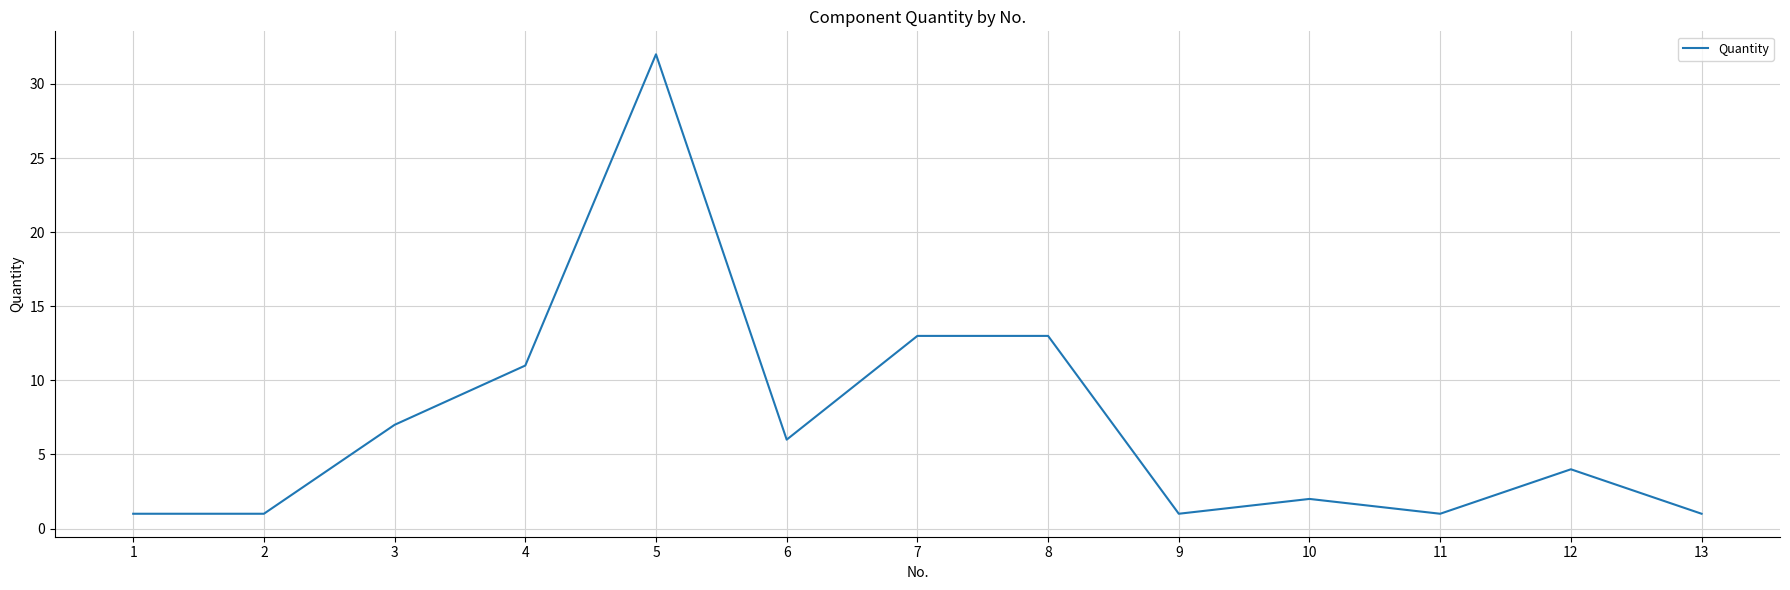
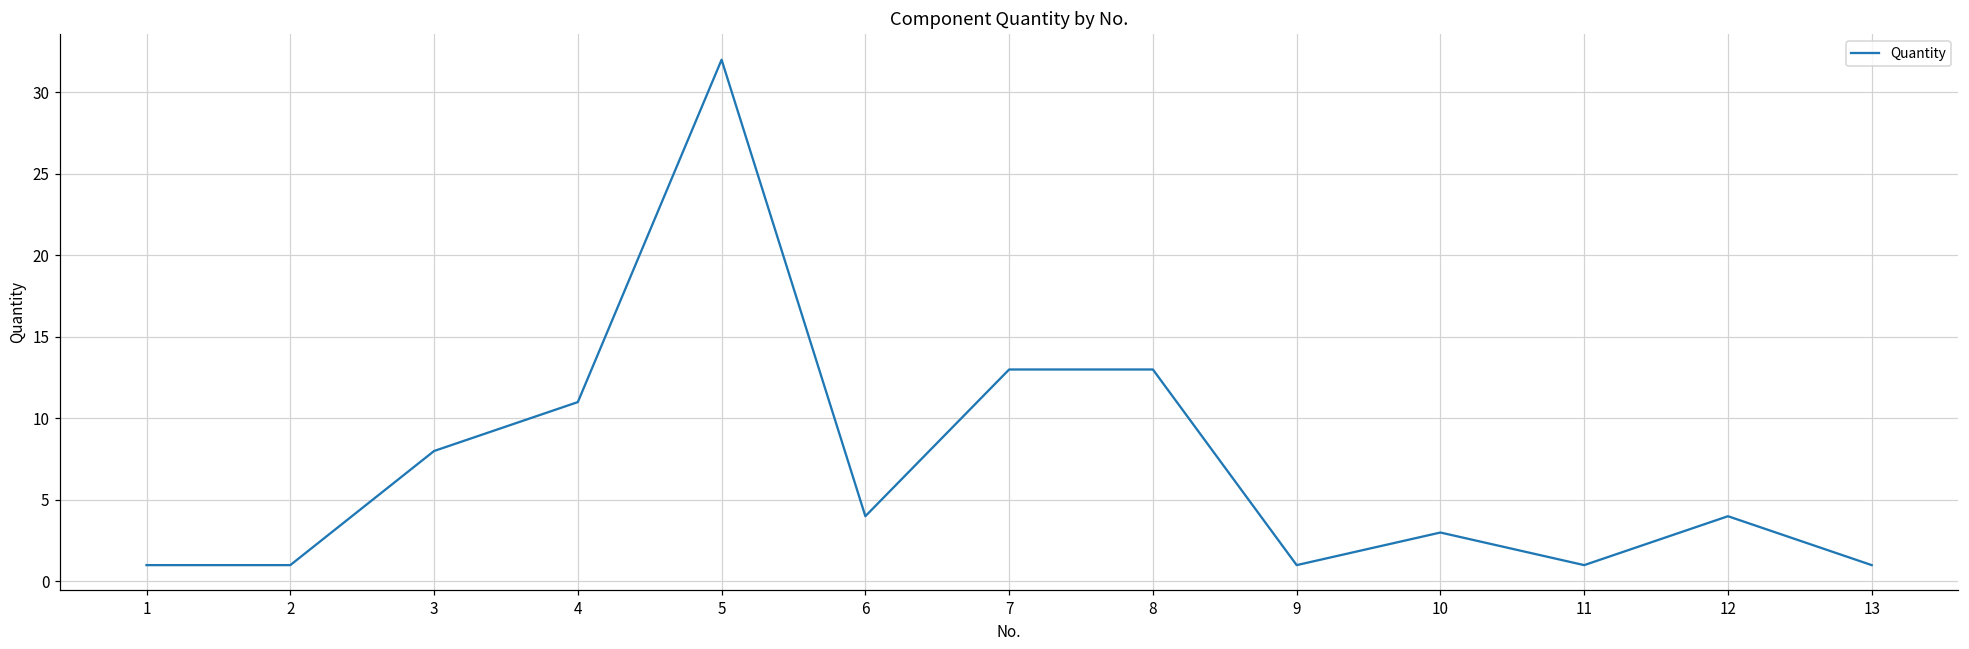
  {
    "1": 1,
    "2": 1,
-   "3": 7,
+   "3": 8,
    "4": 11,
    "5": 32,
-   "6": 6,
+   "6": 4,
    "7": 13,
    "8": 13,
    "9": 1,
-   "10": 2,
+   "10": 3,
    "11": 1,
    "12": 4,
    "13": 1
  }
